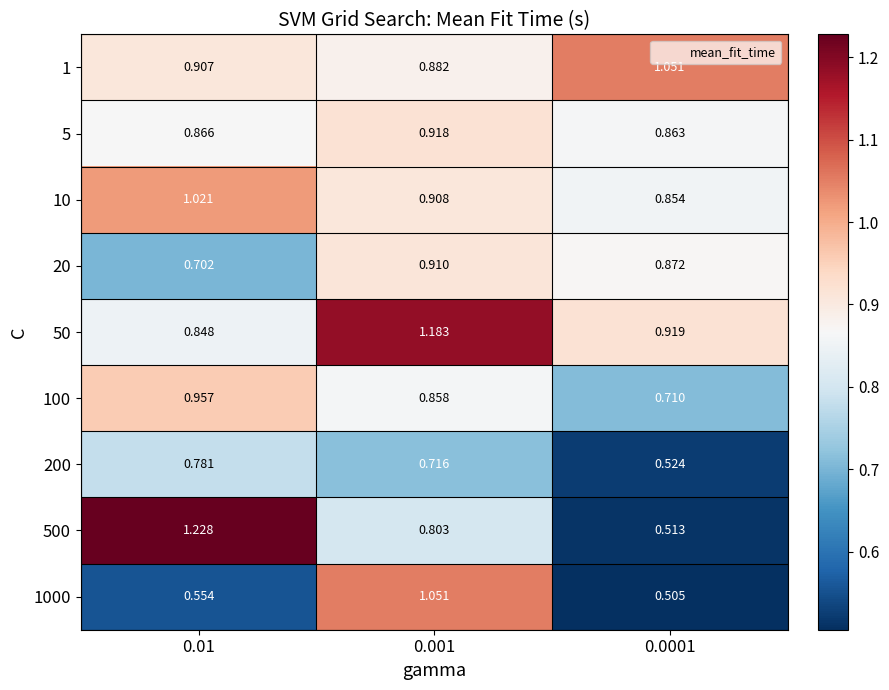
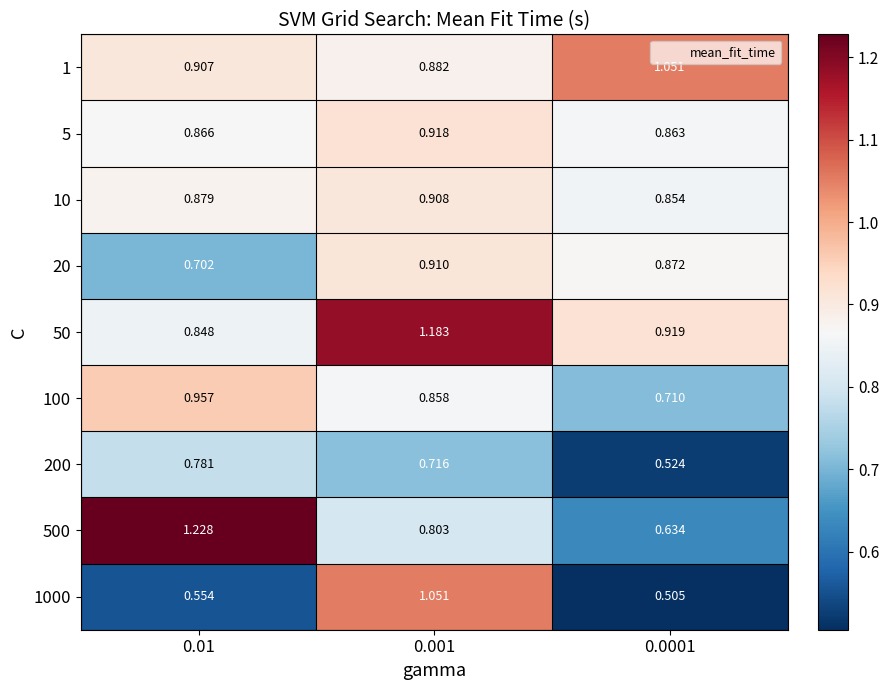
  {
    "1": {
      "0.01": 0.907,
      "0.001": 0.882
    },
    "5": {
      "0.01": 0.866,
      "0.001": 0.918,
      "0.0001": 0.863
    },
    "10": {
-     "0.01": 1.021,
+     "0.01": 0.879,
      "0.001": 0.908,
      "0.0001": 0.854
    },
    "20": {
      "0.01": 0.702,
      "0.001": 0.910,
      "0.0001": 0.872
    },
    "50": {
      "0.01": 0.848,
      "0.001": 1.183,
      "0.0001": 0.919
    },
    "100": {
      "0.01": 0.957,
      "0.001": 0.858,
      "0.0001": 0.710
    },
    "200": {
      "0.01": 0.781,
      "0.001": 0.716,
      "0.0001": 0.524
    },
    "500": {
      "0.01": 1.228,
      "0.001": 0.803,
-     "0.0001": 0.513
+     "0.0001": 0.634
    },
    "1000": {
      "0.01": 0.554,
      "0.001": 1.051,
      "0.0001": 0.505
    }
  }
